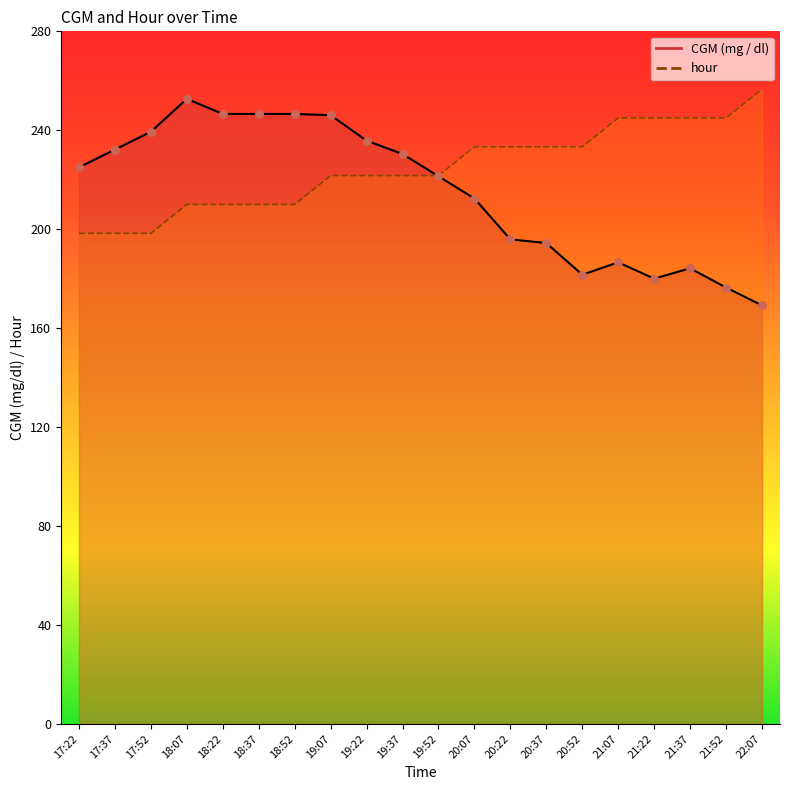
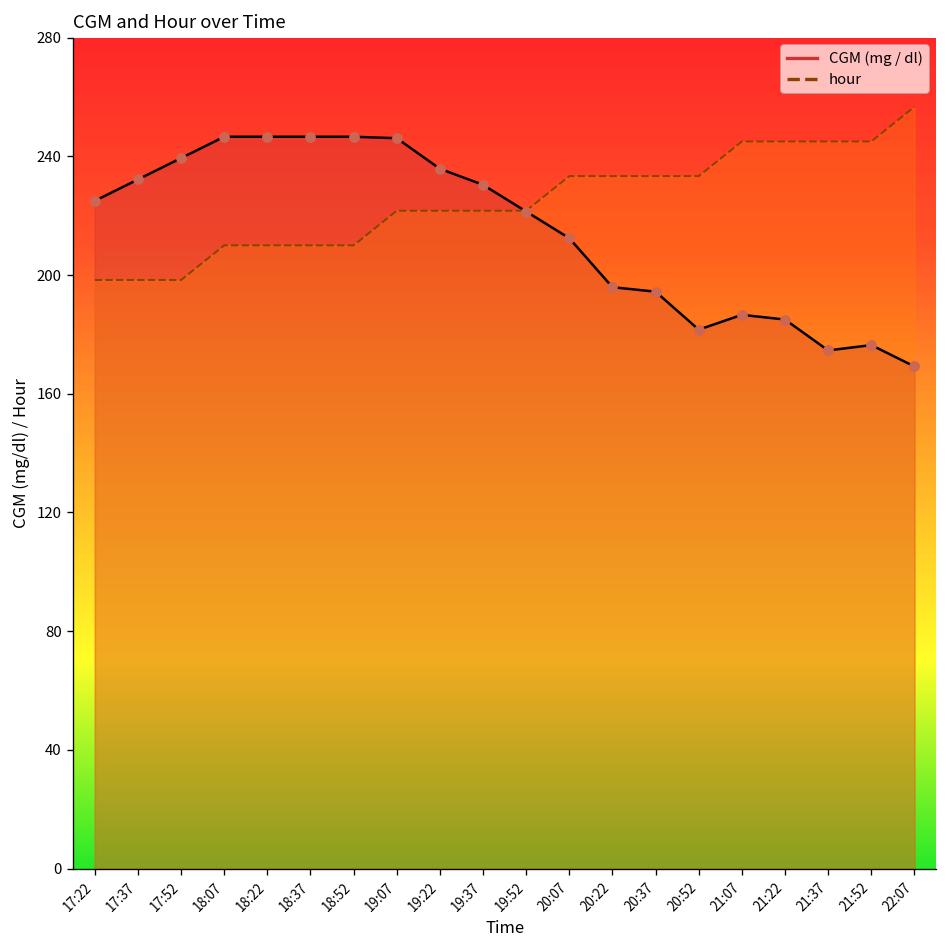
  {
    "CGM (mg / dl)": {
      "17:22": 225,
      "17:37": 232,
      "17:52": 239,
-     "18:07": 253,
+     "18:07": 247,
      "18:22": 247,
      "18:37": 247,
      "18:52": 247,
      "19:07": 246,
      "19:22": 236,
      "19:37": 230,
      "20:07": 212,
      "20:22": 196,
      "20:37": 194,
      "20:52": 182,
      "21:07": 187,
-     "21:22": 180,
-     "21:37": 184,
+     "21:22": 185,
+     "21:37": 175,
      "21:52": 176,
      "22:07": 169
    }
  }
